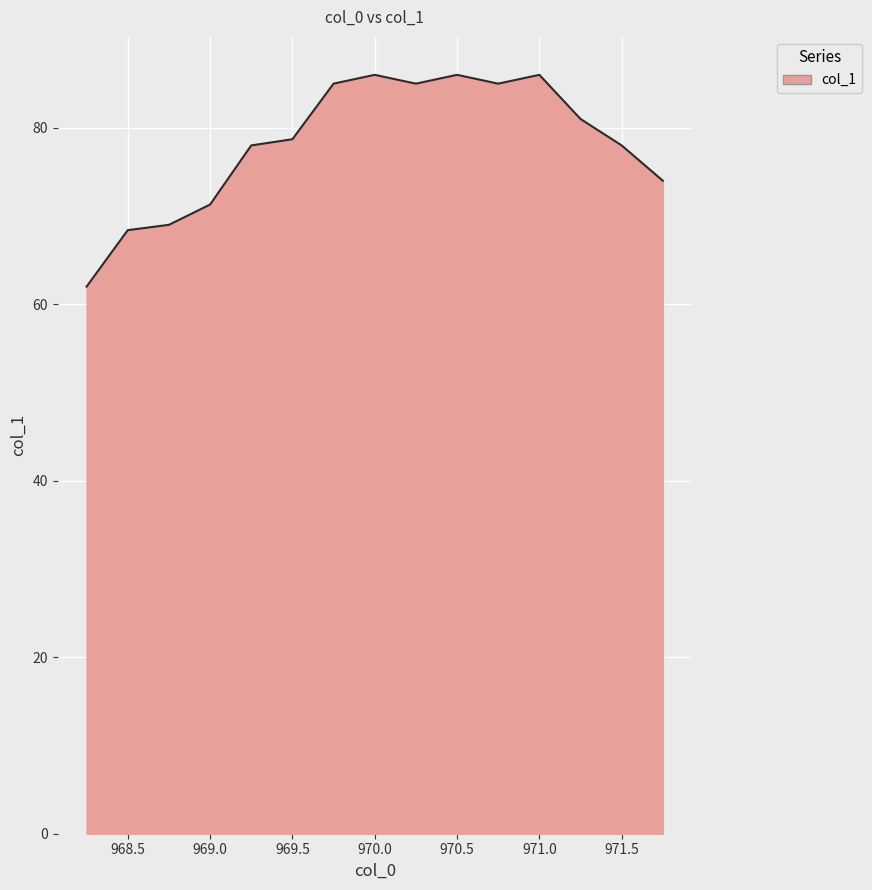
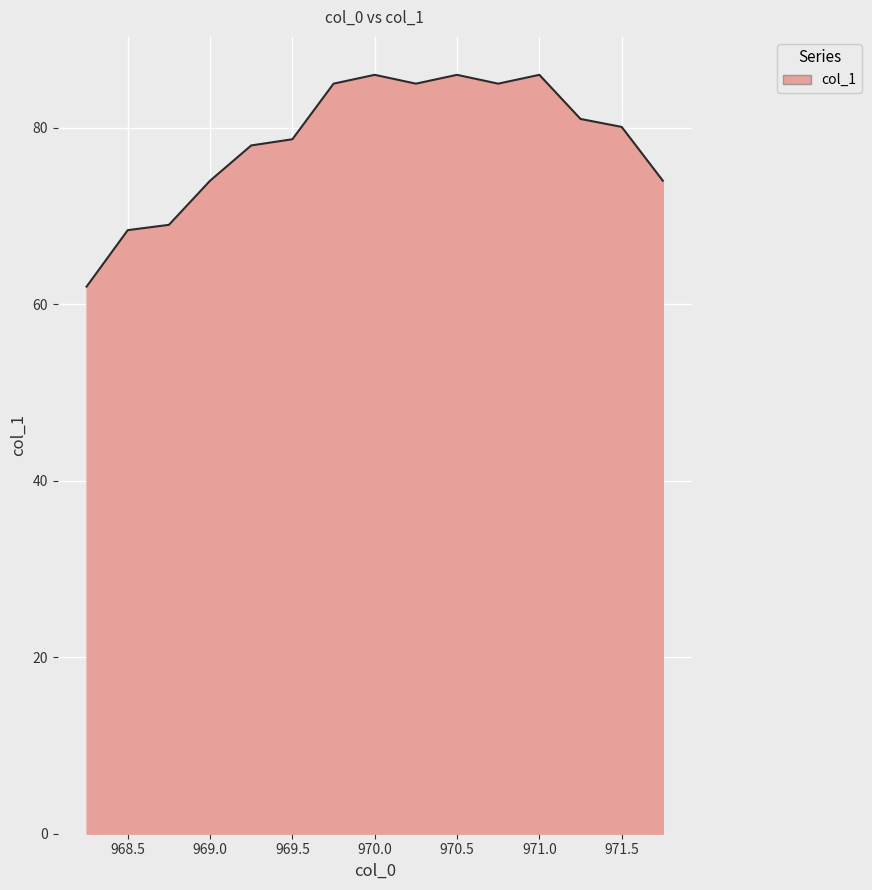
  {
    "968.5": 68,
-   "969.0": 71,
+   "969.0": 74,
    "969.5": 79,
    "970.0": 86,
    "970.5": 86,
    "971.0": 86,
-   "971.5": 78
+   "971.5": 80
  }
